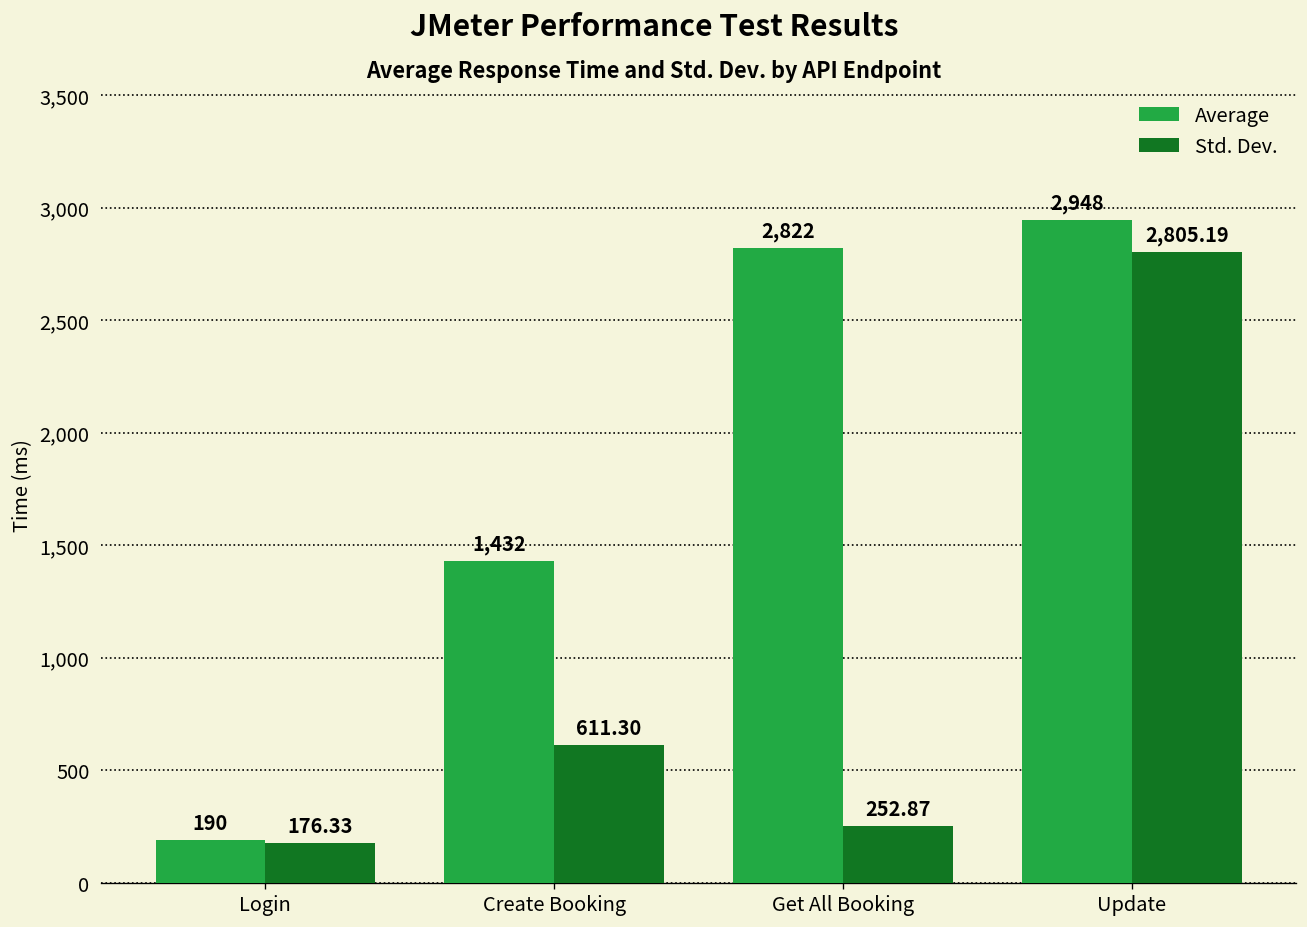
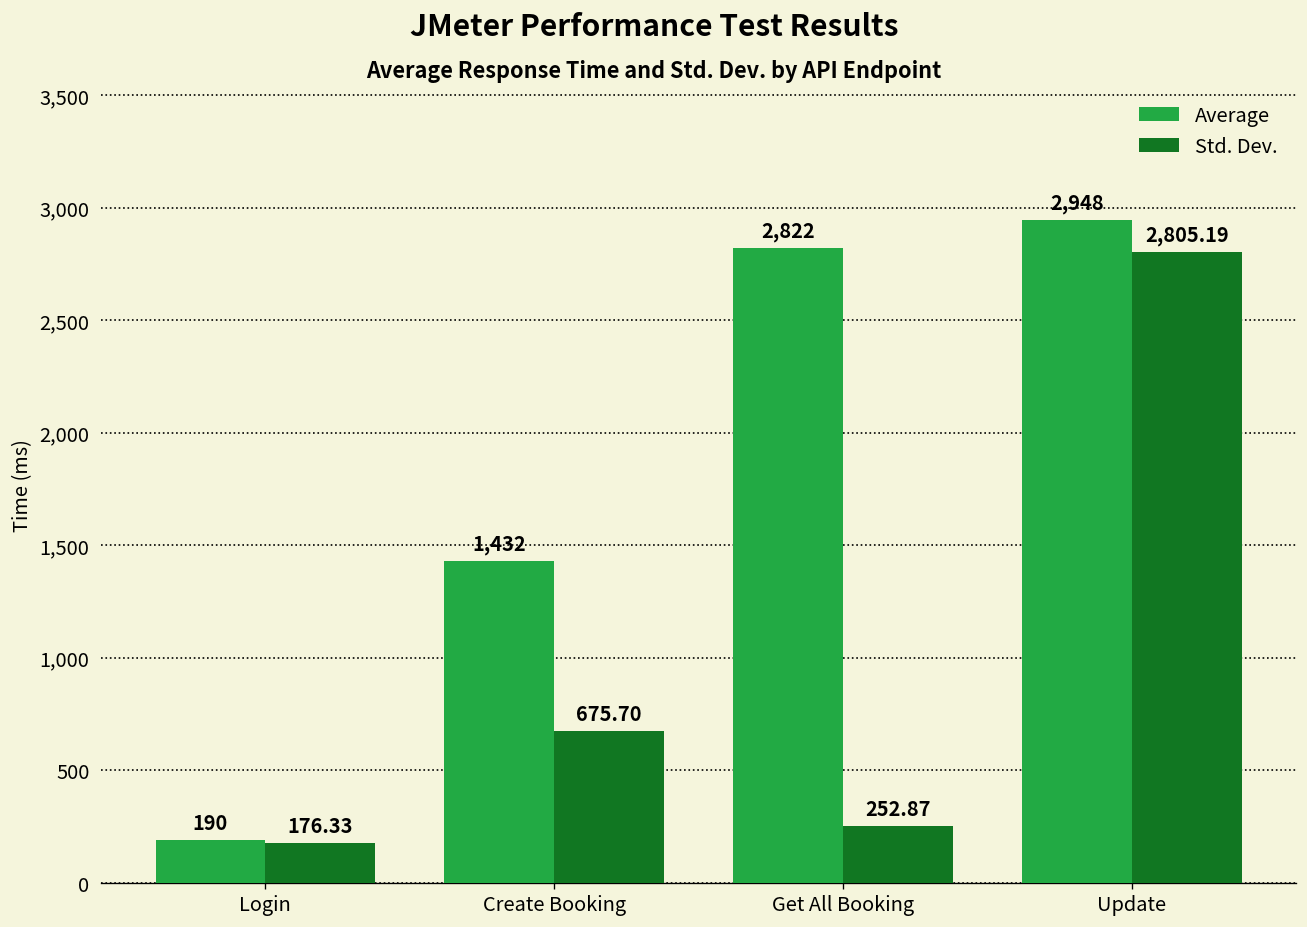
  {
    "Average": {
      "Login": "190",
      "Create Booking": "1,432",
      "Get All Booking": "2,822",
      "Update": "2,948"
    },
    "Std. Dev.": {
      "Login": "176.33",
-     "Create Booking": "611.30",
+     "Create Booking": "675.70",
      "Get All Booking": "252.87",
      "Update": "2,805.19"
    }
  }
